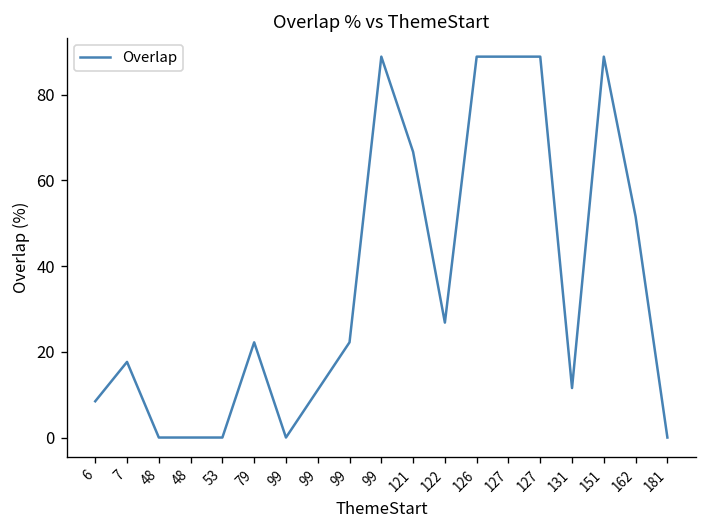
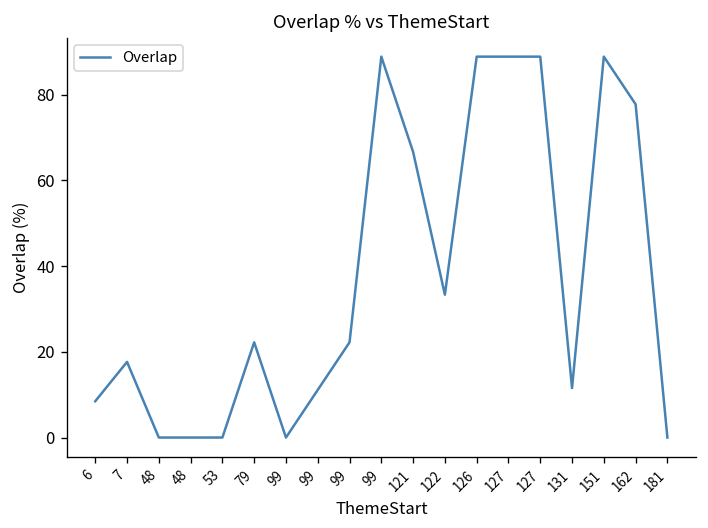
  {
    "6": 8,
    "7": 18,
    "53": 0,
    "79": 22,
    "121": 67,
-   "122": 27,
+   "122": 33,
    "126": 89,
    "131": 12,
    "151": 89,
-   "162": 52,
+   "162": 78,
    "181": 0
  }
